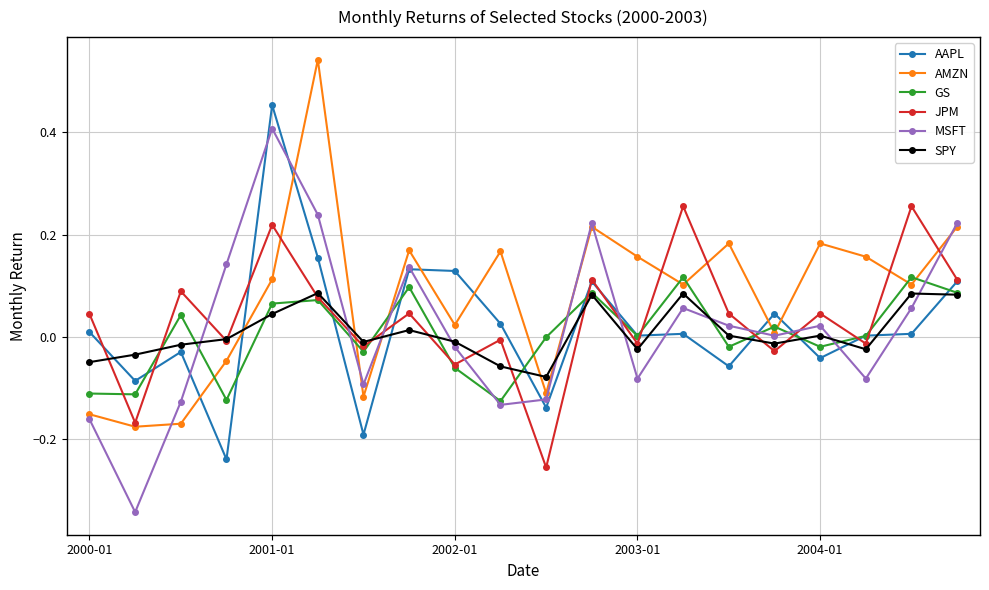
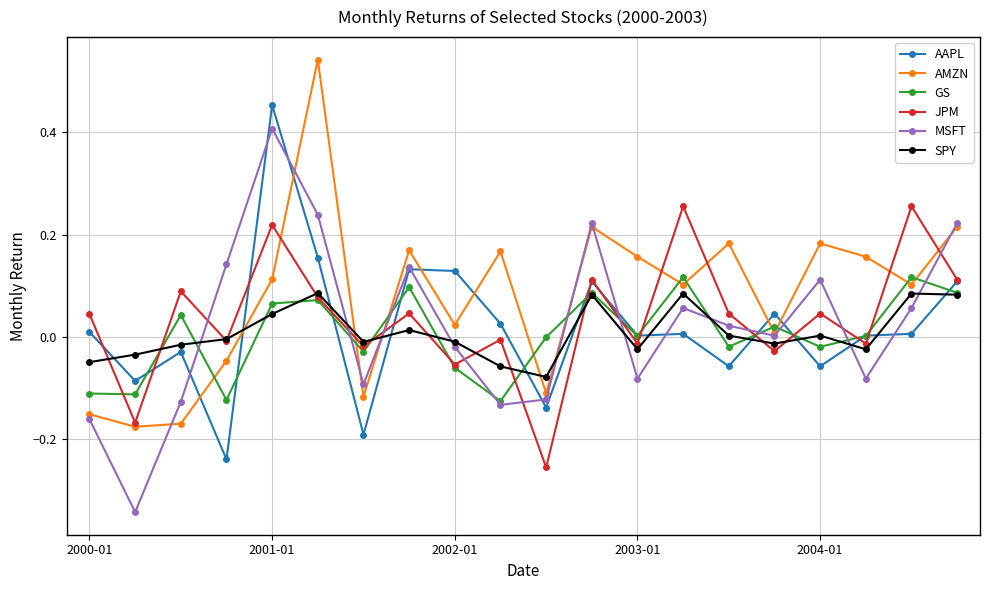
  {
    "AAPL": {
      "2000-01": 0.01,
      "2001-01": 0.45,
      "2002-01": 0.13,
-     "2004-01": -0.04
+     "2004-01": -0.06
    },
    "AMZN": {
      "2000-01": -0.15,
      "2001-01": 0.11,
      "2002-01": 0.02,
      "2003-01": 0.16,
      "2004-01": 0.18
    },
    "GS": {
      "2000-01": -0.11,
      "2001-01": 0.06,
      "2002-01": -0.06,
      "2004-01": -0.02
    },
    "JPM": {
      "2000-01": 0.04,
      "2001-01": 0.22,
      "2002-01": -0.05,
      "2003-01": -0.01,
      "2004-01": 0.05
    },
    "MSFT": {
      "2000-01": -0.16,
      "2001-01": 0.41,
      "2002-01": -0.02,
      "2003-01": -0.08,
-     "2004-01": 0.02
+     "2004-01": 0.11
    },
    "SPY": {
      "2000-01": -0.05,
      "2001-01": 0.04,
      "2002-01": -0.01,
      "2003-01": -0.02,
      "2004-01": 0.00
    }
  }
